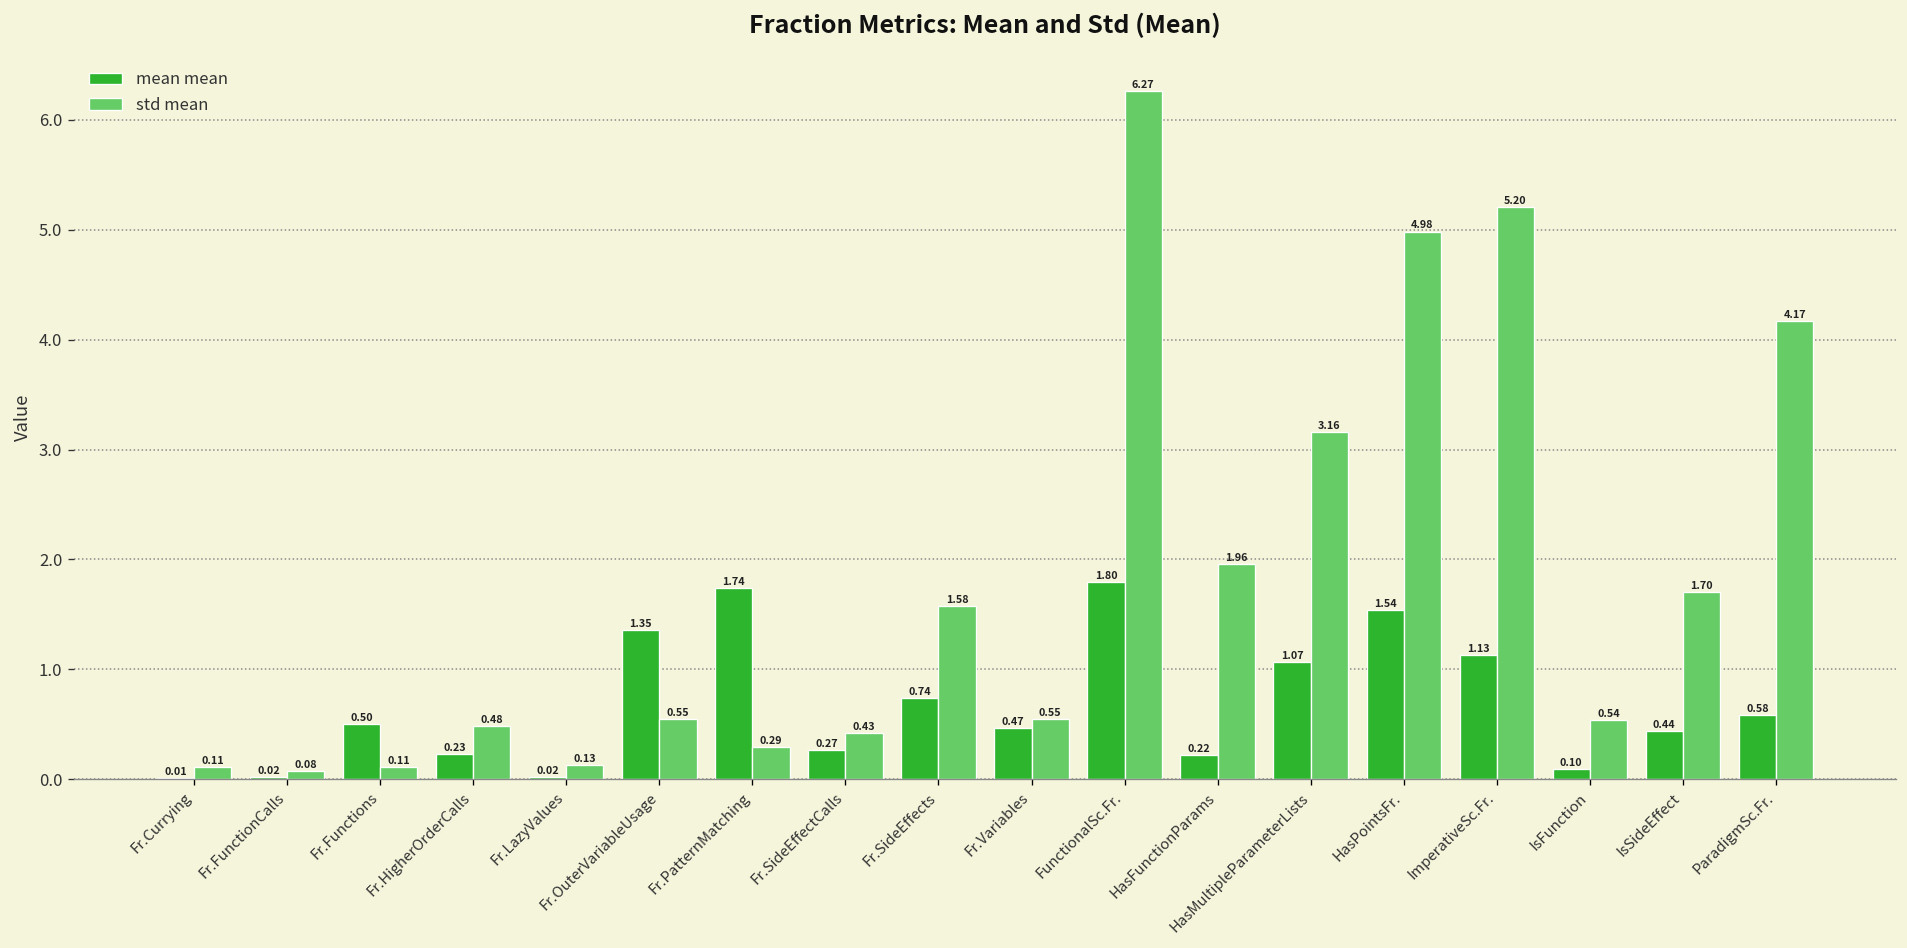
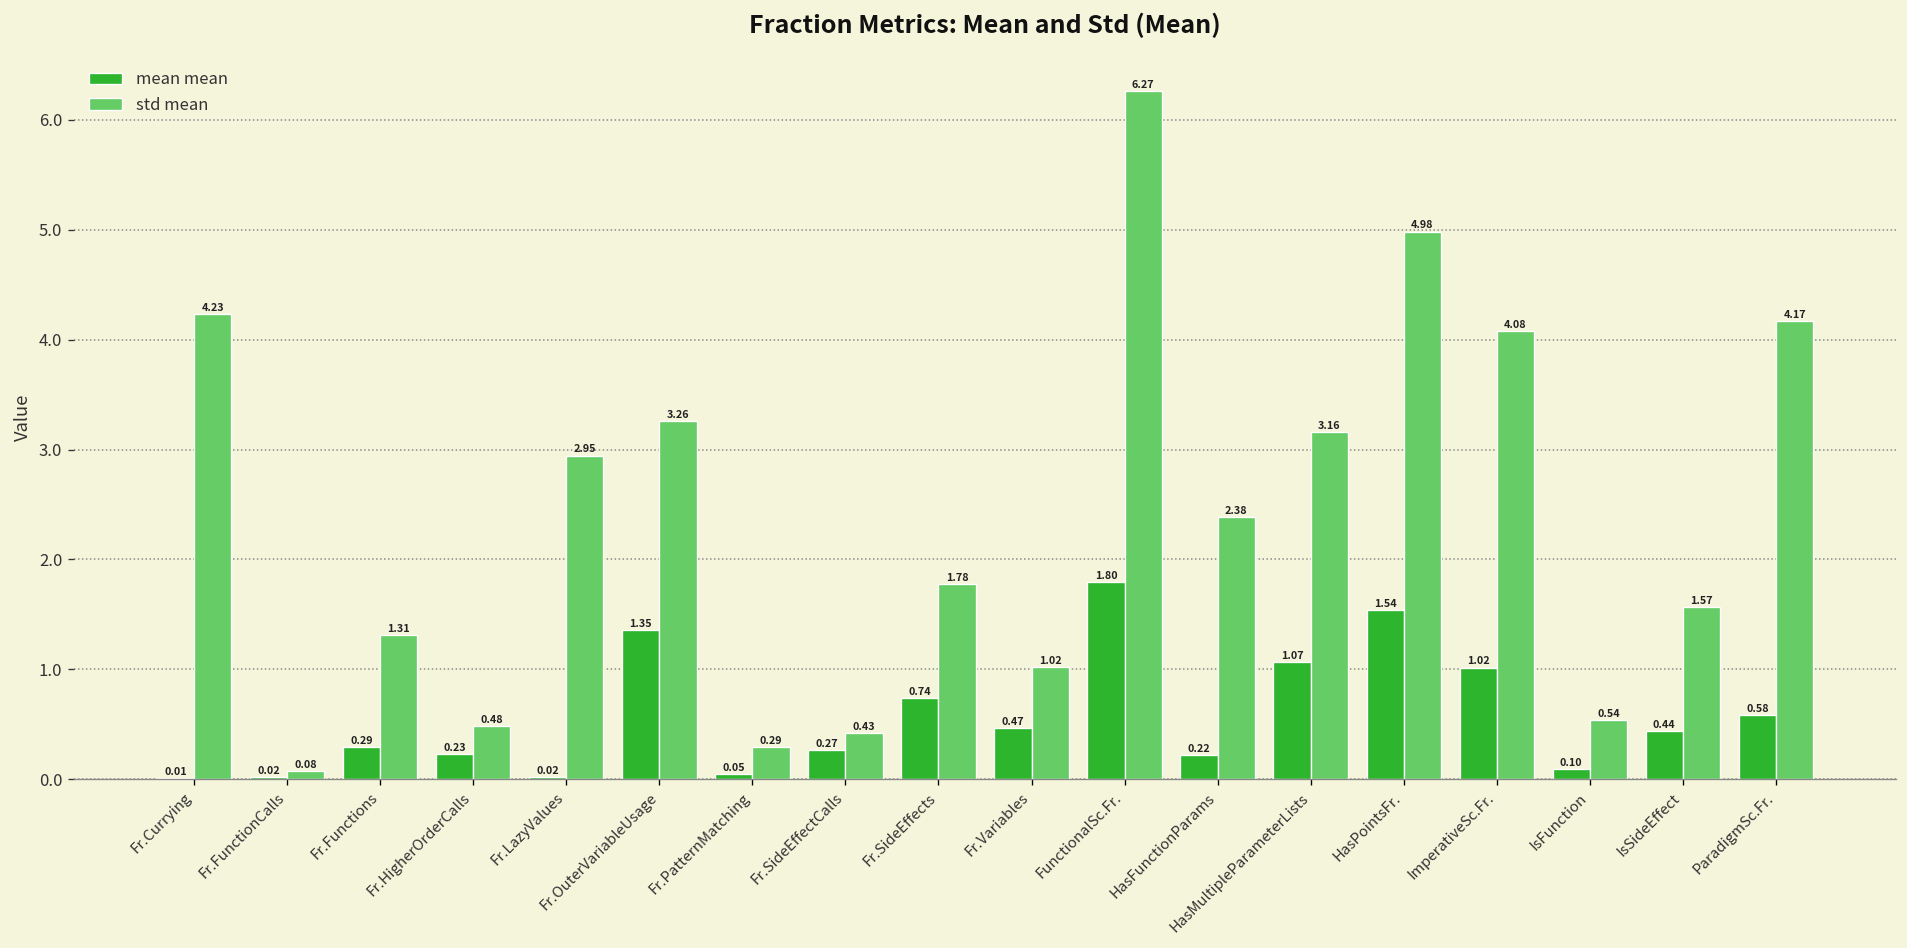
  {
    "mean mean": {
      "Fr.Currying": 0.01,
      "Fr.FunctionCalls": 0.02,
-     "Fr.Functions": 0.50,
+     "Fr.Functions": 0.29,
      "Fr.HigherOrderCalls": 0.23,
      "Fr.LazyValues": 0.02,
      "Fr.OuterVariableUsage": 1.35,
-     "Fr.PatternMatching": 1.74,
+     "Fr.PatternMatching": 0.05,
      "Fr.SideEffectCalls": 0.27,
      "Fr.SideEffects": 0.74,
      "Fr.Variables": 0.47,
      "FunctionalSc.Fr.": 1.80,
      "HasFunctionParams": 0.22,
      "HasMultipleParameterLists": 1.07,
      "HasPointsFr.": 1.54,
-     "ImperativeSc.Fr.": 1.13,
+     "ImperativeSc.Fr.": 1.02,
      "IsFunction": 0.10,
      "IsSideEffect": 0.44,
      "ParadigmSc.Fr.": 0.58
    },
    "std mean": {
-     "Fr.Currying": 0.11,
+     "Fr.Currying": 4.23,
      "Fr.FunctionCalls": 0.08,
-     "Fr.Functions": 0.11,
+     "Fr.Functions": 1.31,
      "Fr.HigherOrderCalls": 0.48,
-     "Fr.LazyValues": 0.13,
-     "Fr.OuterVariableUsage": 0.55,
+     "Fr.LazyValues": 2.95,
+     "Fr.OuterVariableUsage": 3.26,
      "Fr.PatternMatching": 0.29,
      "Fr.SideEffectCalls": 0.43,
-     "Fr.SideEffects": 1.58,
-     "Fr.Variables": 0.55,
+     "Fr.SideEffects": 1.78,
+     "Fr.Variables": 1.02,
      "FunctionalSc.Fr.": 6.27,
-     "HasFunctionParams": 1.96,
+     "HasFunctionParams": 2.38,
      "HasMultipleParameterLists": 3.16,
      "HasPointsFr.": 4.98,
-     "ImperativeSc.Fr.": 5.20,
+     "ImperativeSc.Fr.": 4.08,
      "IsFunction": 0.54,
-     "IsSideEffect": 1.70,
+     "IsSideEffect": 1.57,
      "ParadigmSc.Fr.": 4.17
    }
  }
